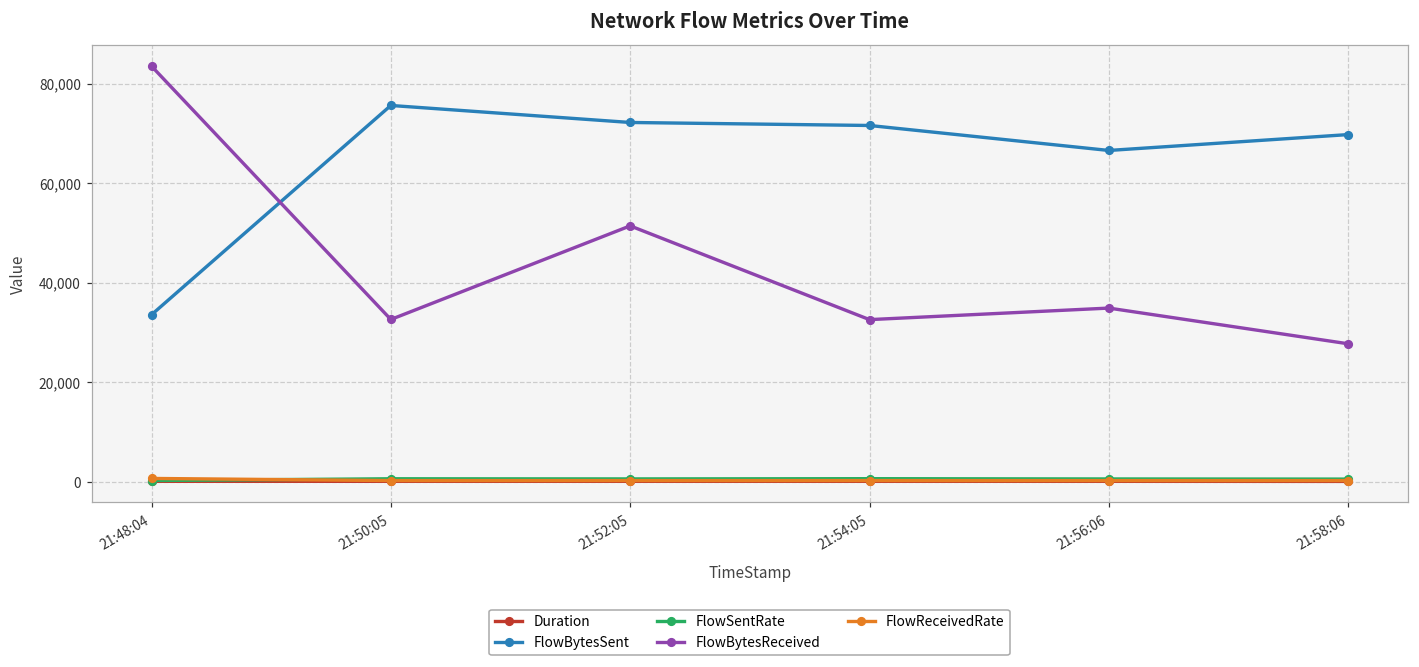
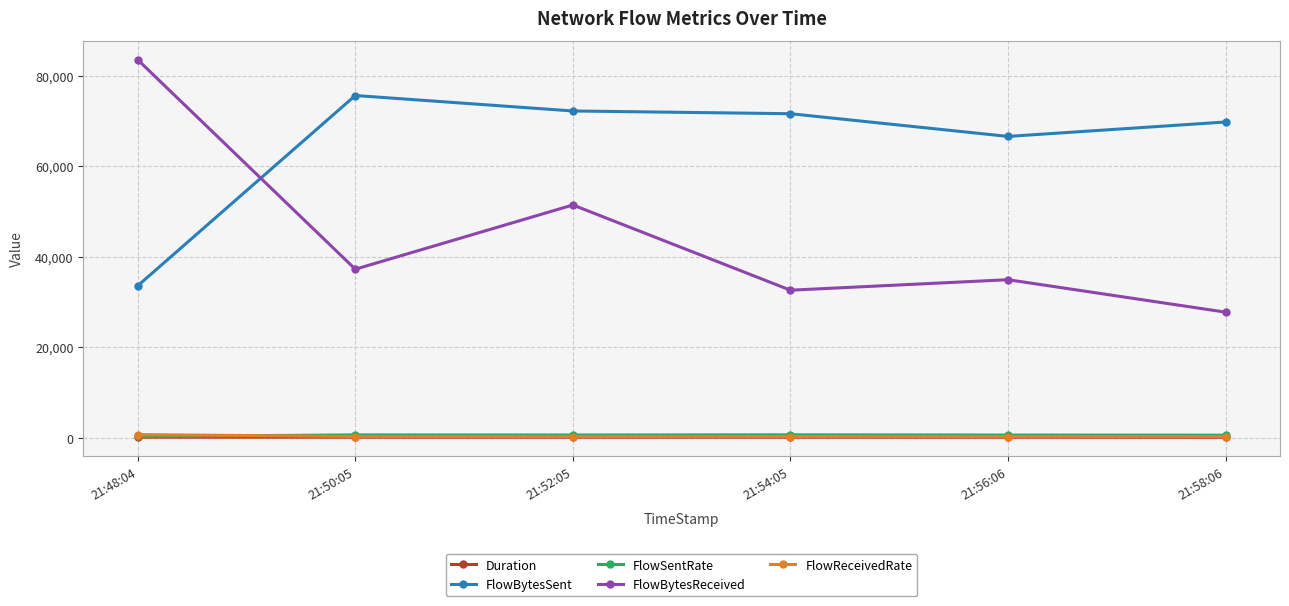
  {
    "FlowBytesSent": {
      "21:48:04": "34,000",
      "21:50:05": "76,000",
      "21:52:05": "72,000",
      "21:54:05": "72,000",
      "21:56:06": "67,000",
      "21:58:06": "70,000"
    },
    "FlowBytesReceived": {
      "21:48:04": "84,000",
-     "21:50:05": "33,000",
+     "21:50:05": "37,000",
      "21:52:05": "51,000",
      "21:54:05": "33,000",
      "21:56:06": "35,000",
      "21:58:06": "28,000"
    }
  }
